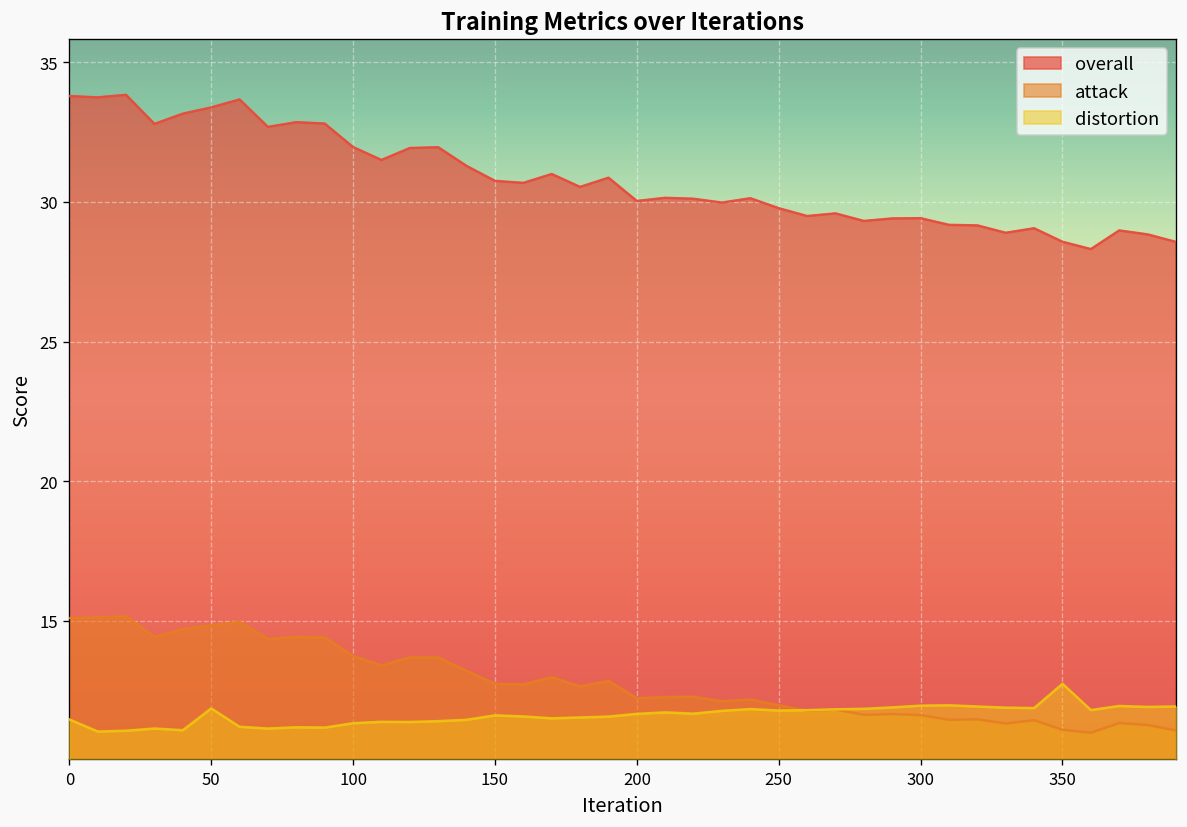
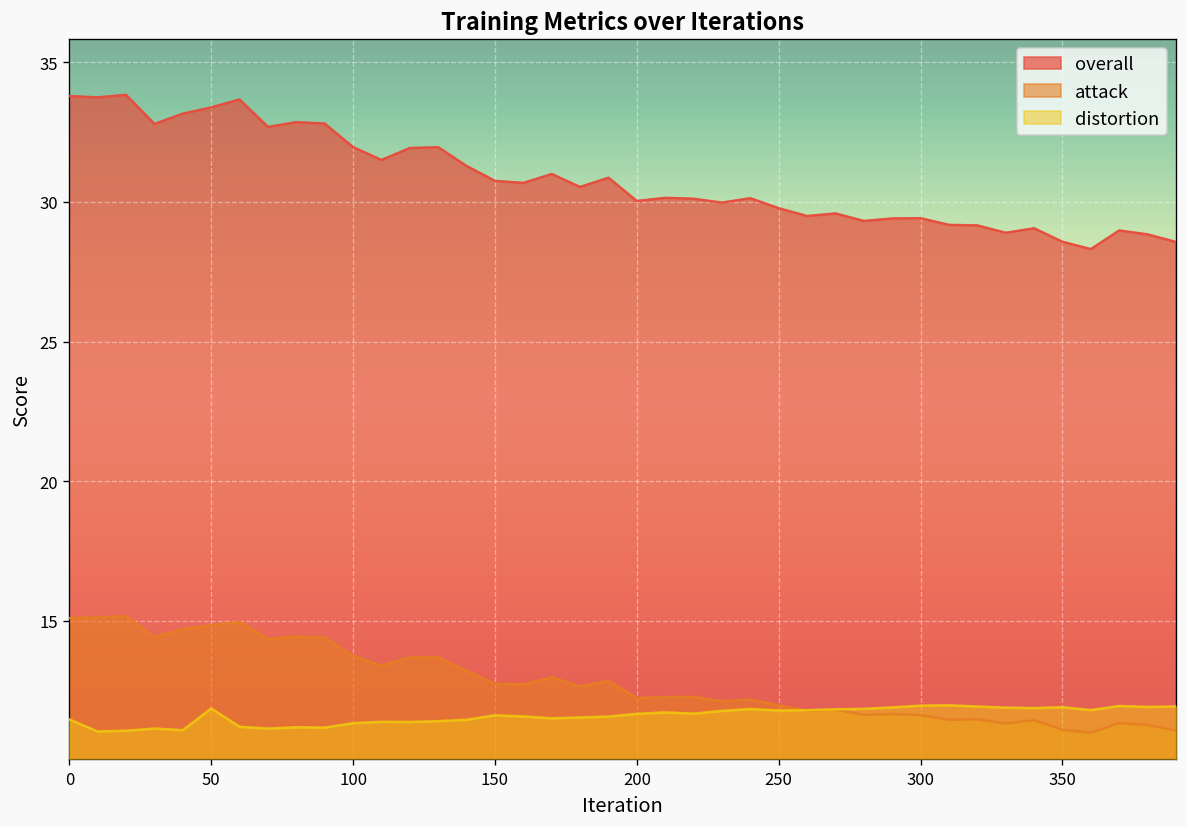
  {
    "distortion": {
      "0": 11.5,
      "50": 11.9,
      "100": 11.3,
      "150": 11.6,
      "200": 11.7,
      "250": 11.8,
      "300": 12.0,
-     "350": 12.8
+     "350": 11.9
    }
  }
